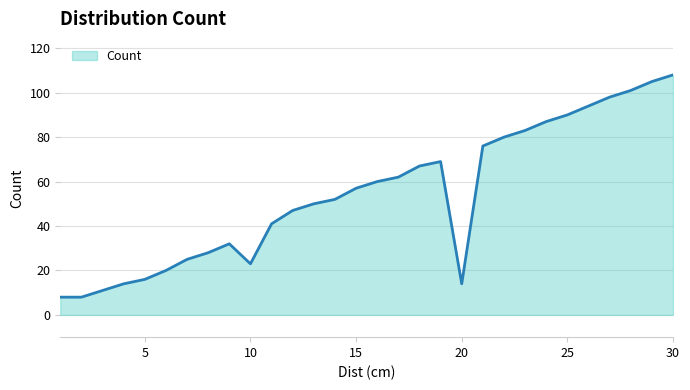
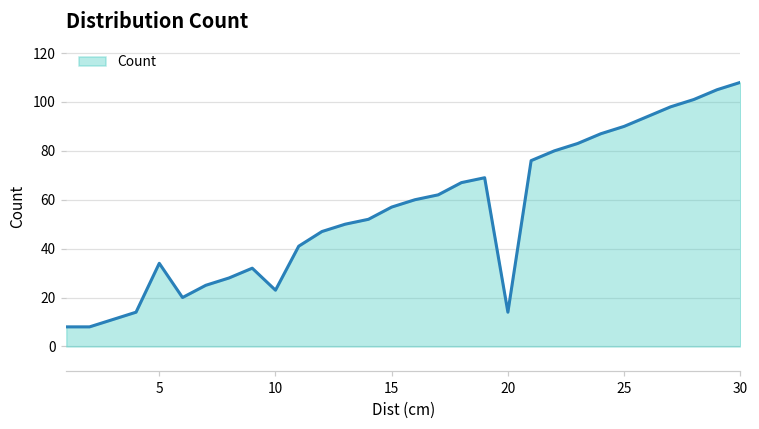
  {
-   "5": 16,
+   "5": 34,
    "10": 23,
    "15": 57,
    "20": 14,
    "25": 90,
    "30": 108
  }
